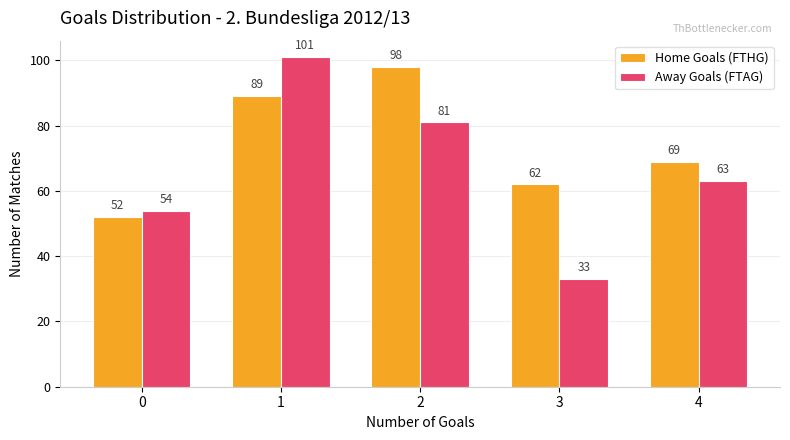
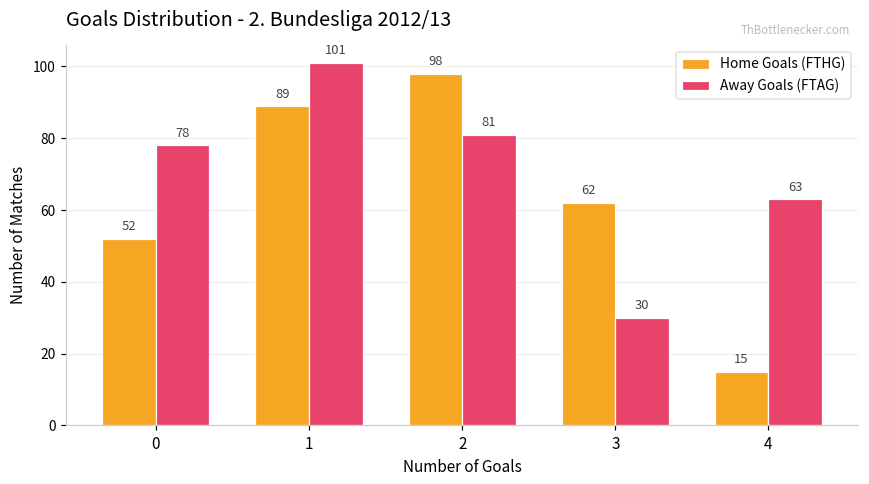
  {
    "Home Goals (FTHG)": {
      "0": 52,
      "1": 89,
      "2": 98,
      "3": 62,
-     "4": 69
+     "4": 15
    },
    "Away Goals (FTAG)": {
-     "0": 54,
+     "0": 78,
      "1": 101,
      "2": 81,
-     "3": 33,
+     "3": 30,
      "4": 63
    }
  }
